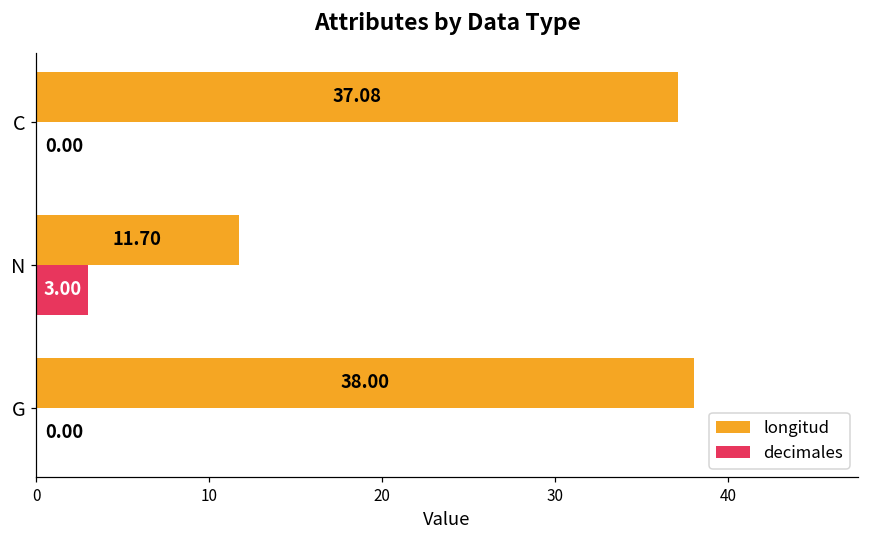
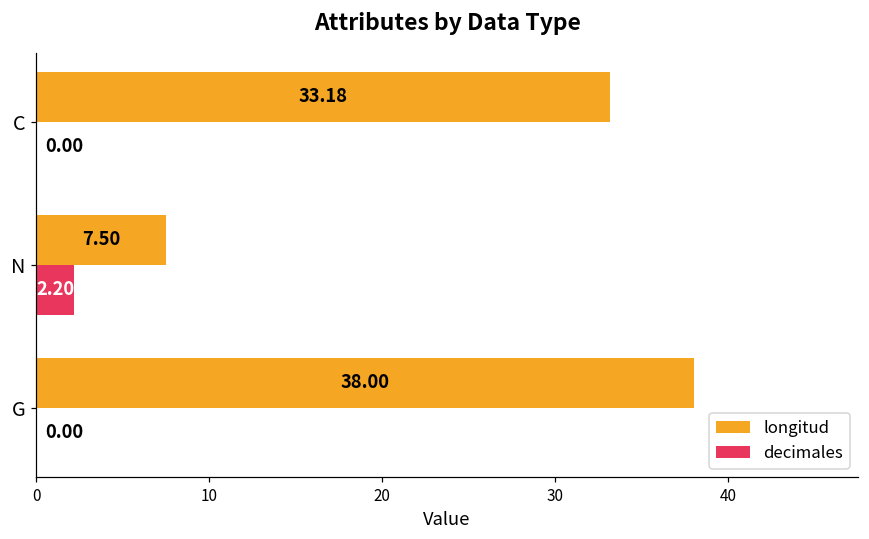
  {
    "longitud": {
-     "C": 37.08,
-     "N": 11.70,
+     "C": 33.18,
+     "N": 7.50,
      "G": 38.00
    },
    "decimales": {
      "C": 0.00,
-     "N": 3.00,
+     "N": 2.20,
      "G": 0.00
    }
  }
